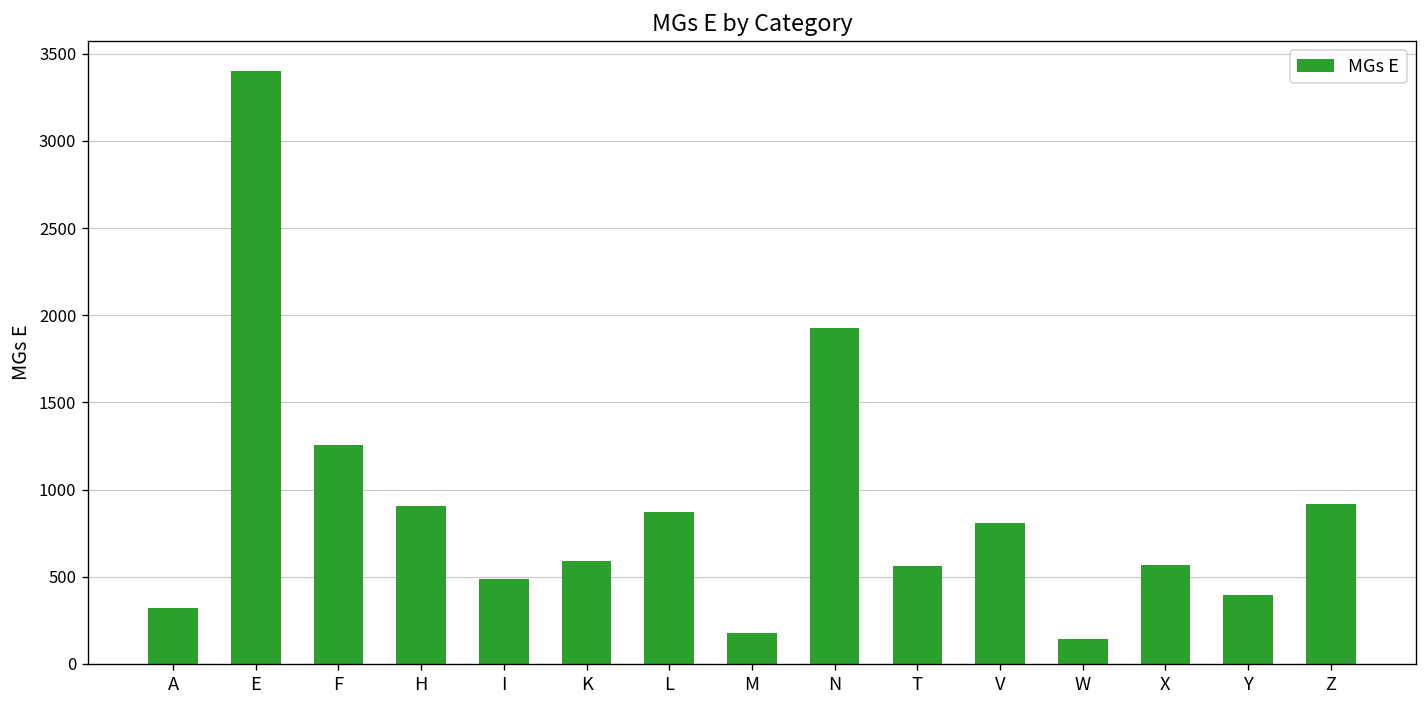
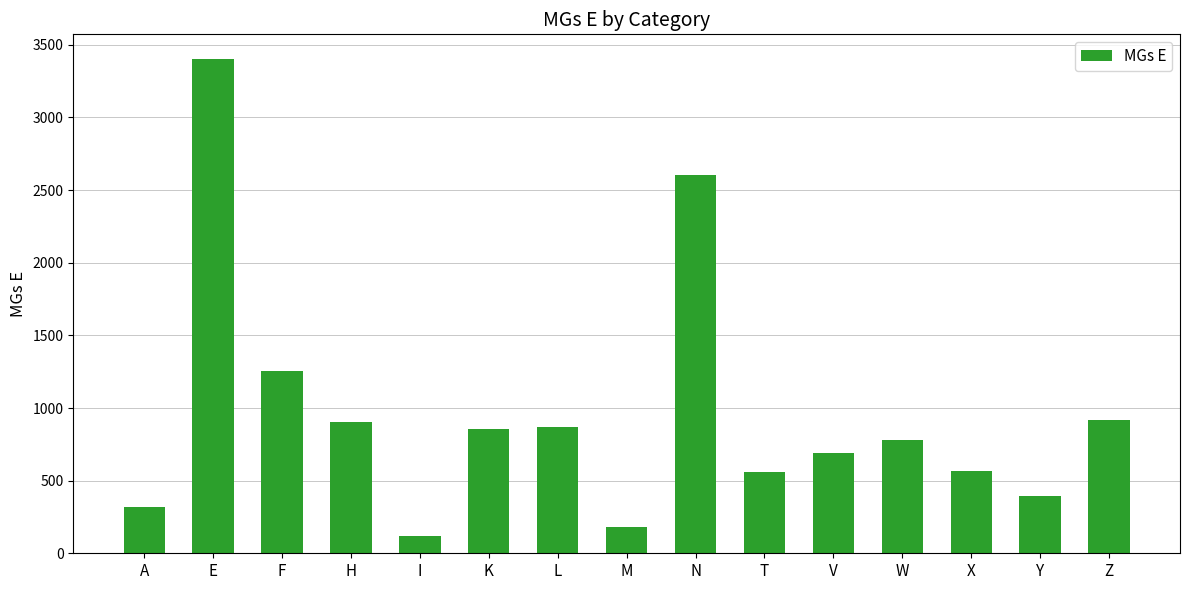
  {
    "A": 320,
    "E": 3400,
    "F": 1260,
    "H": 910,
-   "I": 490,
-   "K": 590,
+   "I": 120,
+   "K": 860,
    "L": 870,
    "M": 180,
-   "N": 1930,
+   "N": 2600,
    "T": 560,
-   "V": 810,
-   "W": 140,
+   "V": 690,
+   "W": 780,
    "X": 570,
    "Y": 400,
    "Z": 920
  }
